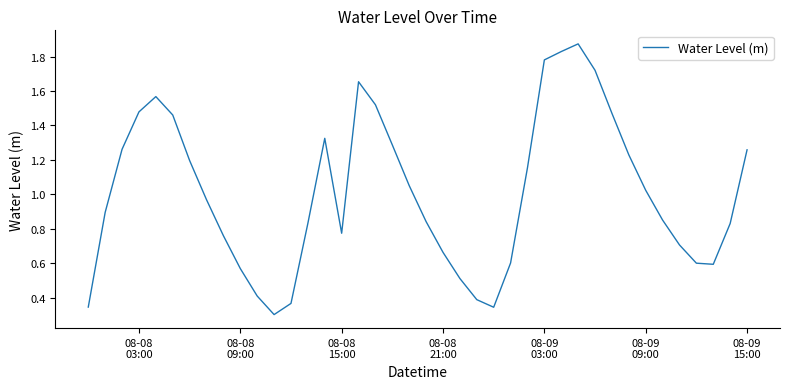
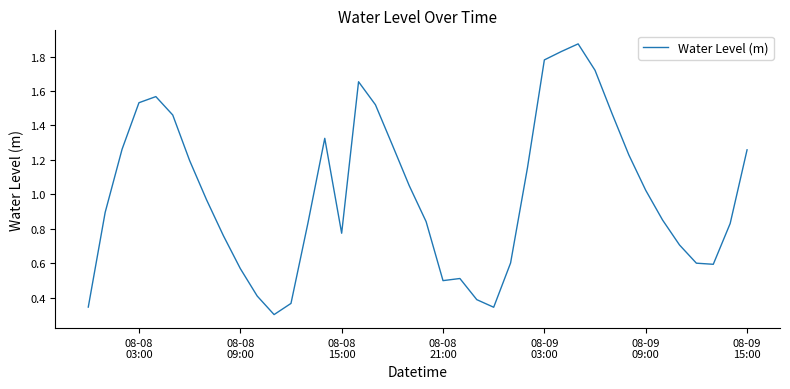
  {
-   "08-08 03:00": 1.48,
+   "08-08 03:00": 1.53,
    "08-08 09:00": 0.57,
    "08-08 15:00": 0.77,
-   "08-08 21:00": 0.66,
+   "08-08 21:00": 0.50,
    "08-09 03:00": 1.78,
    "08-09 09:00": 1.02,
    "08-09 15:00": 1.26
  }
